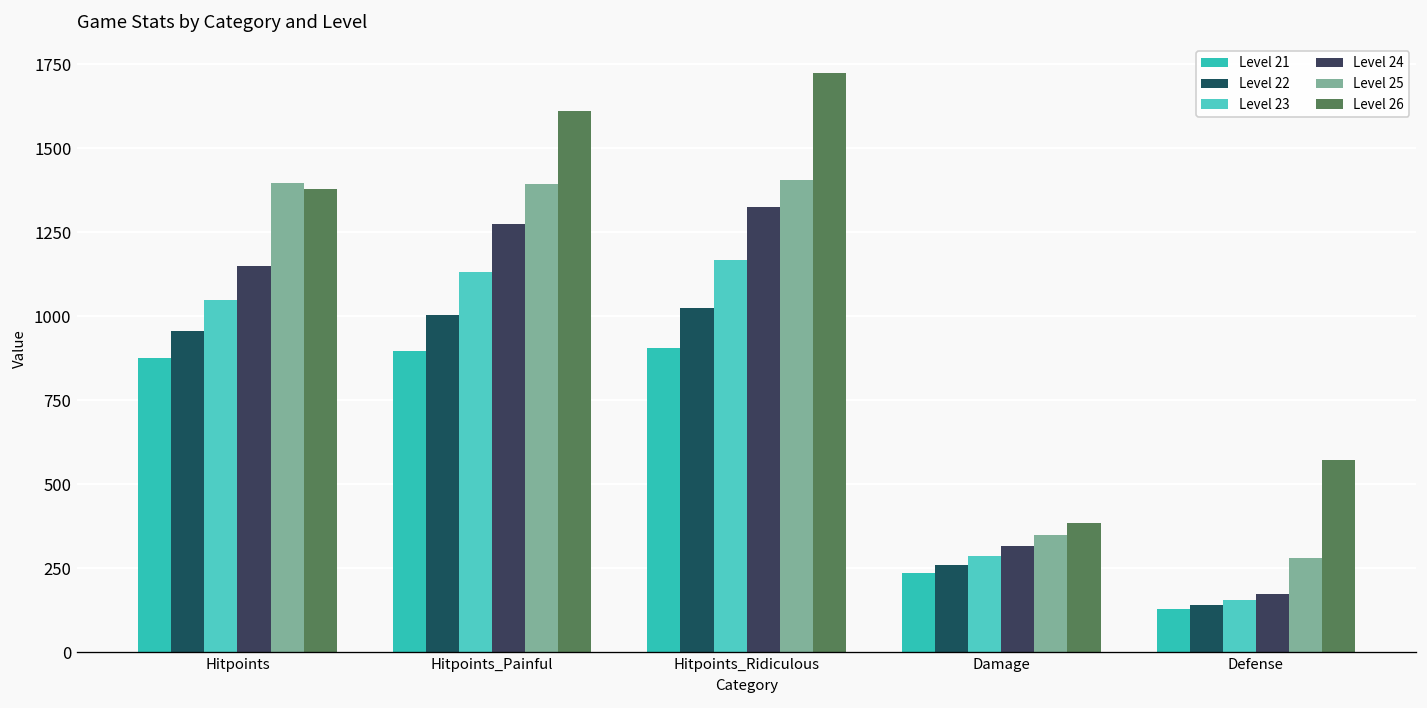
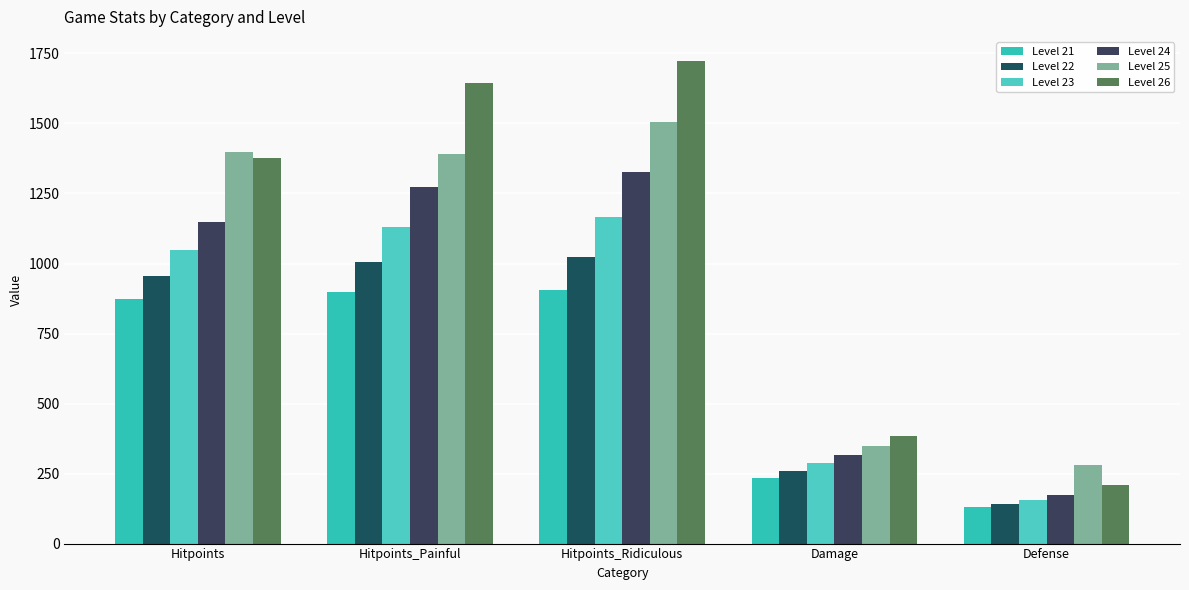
  {
    "Level 25": {
      "Hitpoints": 1400,
      "Hitpoints_Painful": 1390,
-     "Hitpoints_Ridiculous": 1400,
+     "Hitpoints_Ridiculous": 1510,
      "Damage": 350,
      "Defense": 280
    },
    "Level 26": {
      "Hitpoints": 1380,
-     "Hitpoints_Painful": 1610,
+     "Hitpoints_Painful": 1640,
      "Hitpoints_Ridiculous": 1720,
      "Damage": 380,
-     "Defense": 570
+     "Defense": 210
    }
  }
